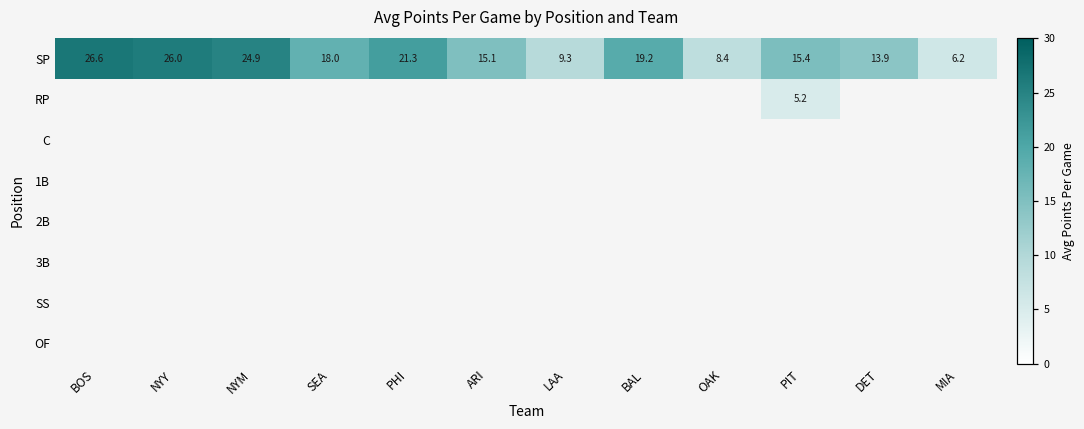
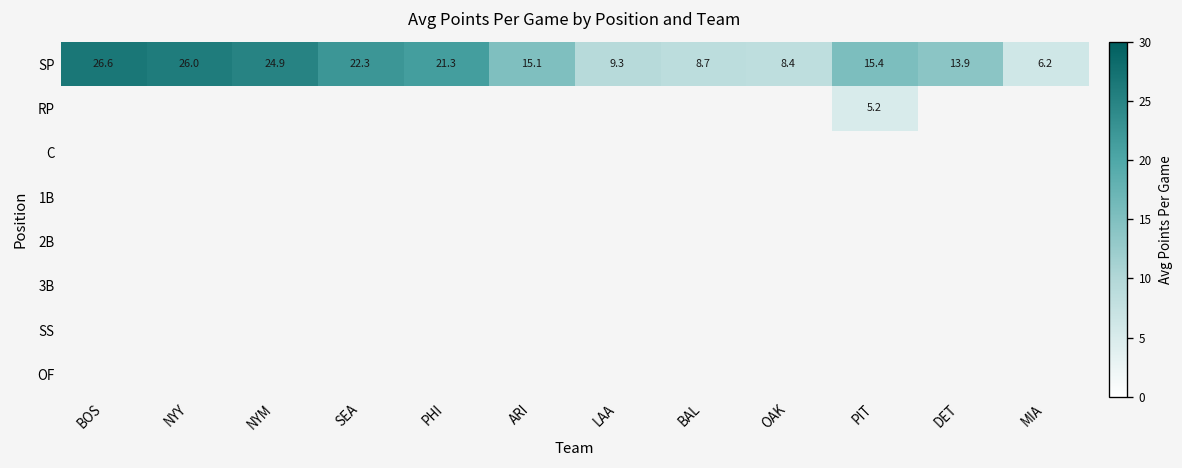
  {
    "SP": {
      "BOS": 26.6,
      "NYY": 26.0,
      "NYM": 24.9,
-     "SEA": 18.0,
+     "SEA": 22.3,
      "PHI": 21.3,
      "ARI": 15.1,
      "LAA": 9.3,
-     "BAL": 19.2,
+     "BAL": 8.7,
      "OAK": 8.4,
      "PIT": 15.4,
      "DET": 13.9,
      "MIA": 6.2
    },
    "RP": {
      "PIT": 5.2
    }
  }
